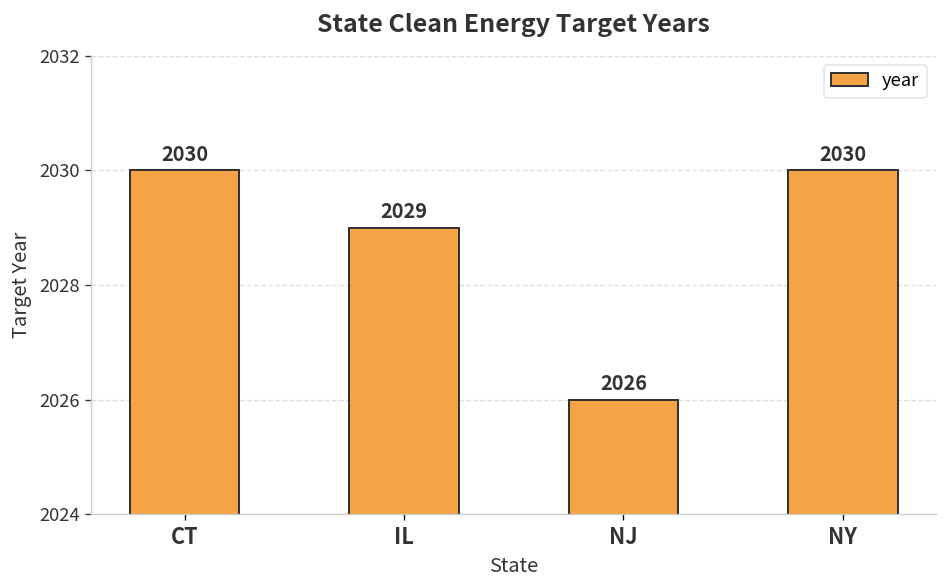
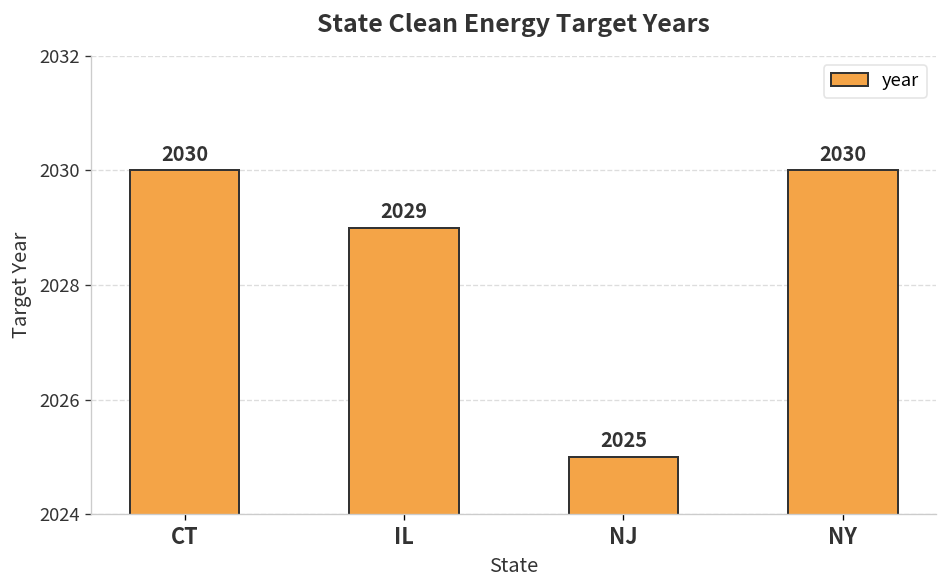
  {
    "CT": 2030,
    "IL": 2029,
-   "NJ": 2026,
+   "NJ": 2025,
    "NY": 2030
  }
